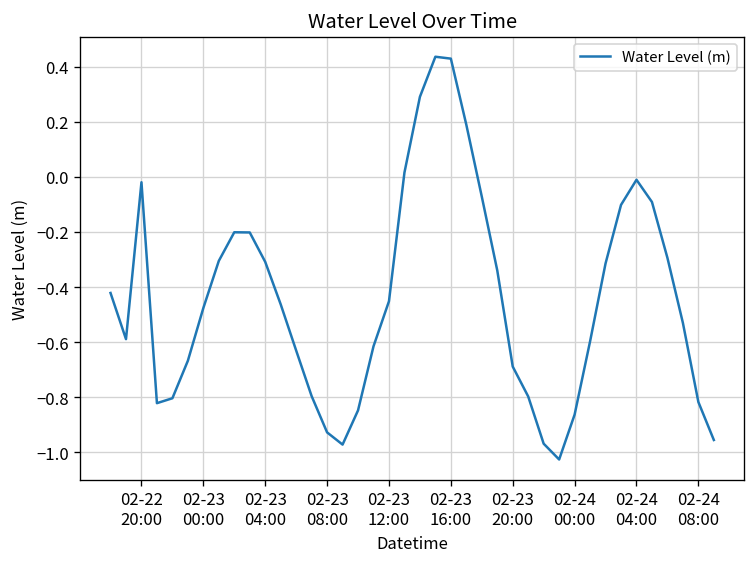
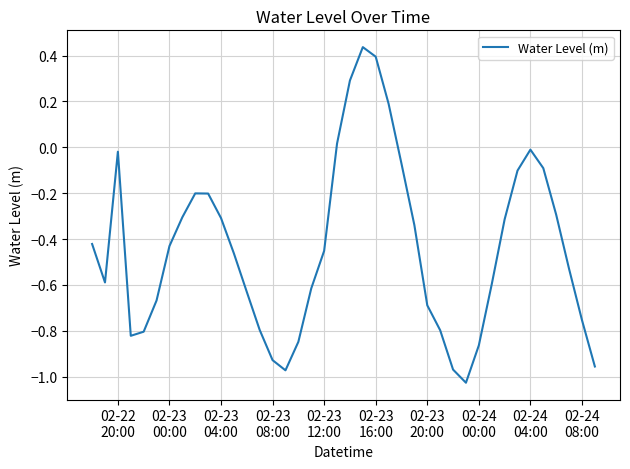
  {
    "02-22 20:00": -0.02,
-   "02-23 00:00": -0.48,
+   "02-23 00:00": -0.43,
    "02-23 04:00": -0.31,
    "02-23 08:00": -0.93,
    "02-23 12:00": -0.45,
-   "02-23 16:00": 0.43,
+   "02-23 16:00": 0.40,
    "02-23 20:00": -0.69,
    "02-24 00:00": -0.86,
    "02-24 04:00": -0.01,
-   "02-24 08:00": -0.82
+   "02-24 08:00": -0.75
  }
